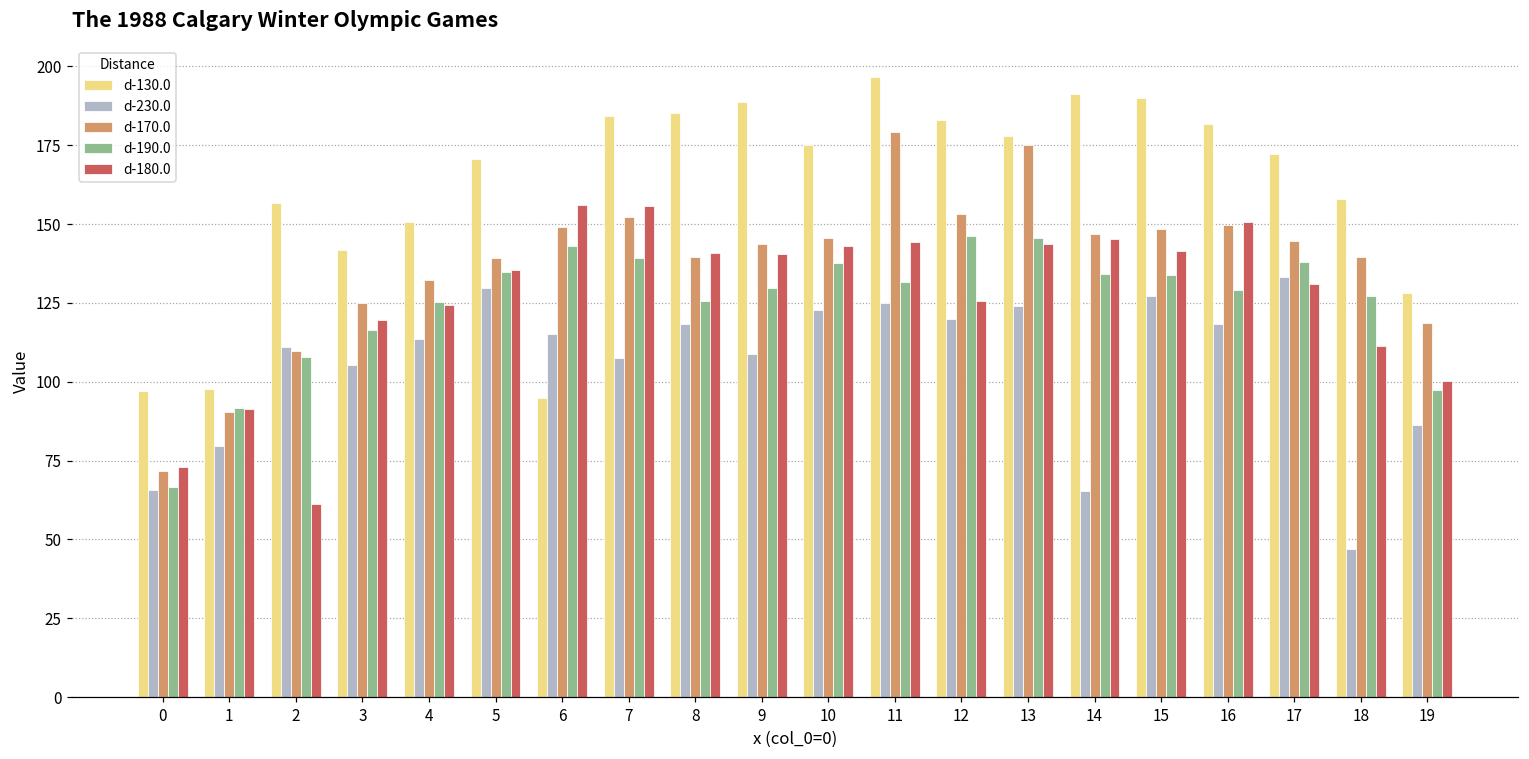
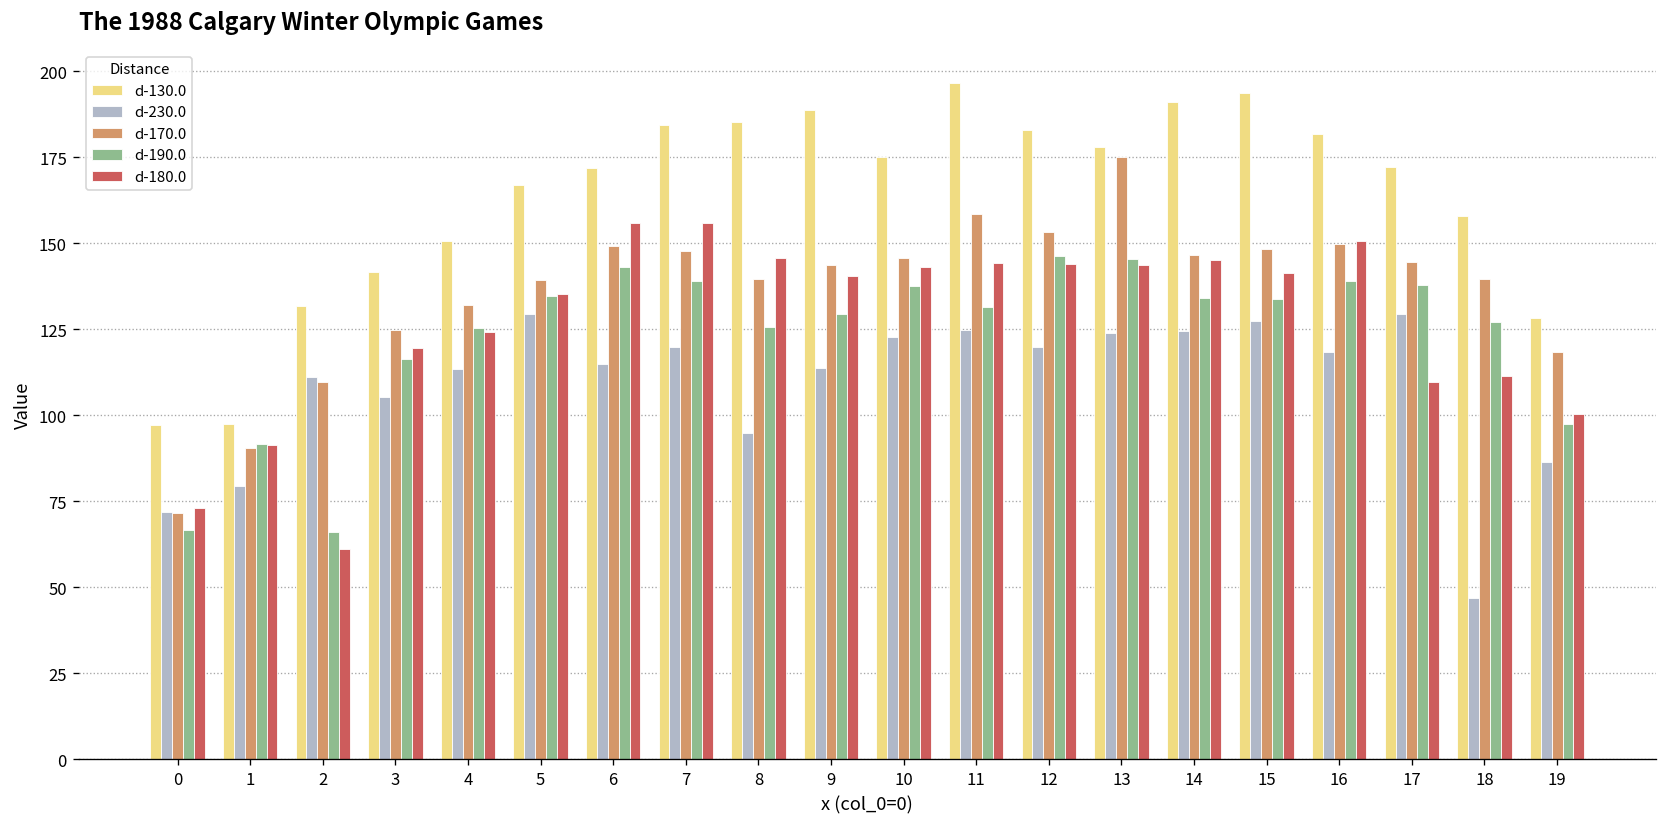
  {
    "d-130.0": {
      "0": 97,
      "1": 98,
-     "2": 157,
+     "2": 132,
      "3": 142,
      "4": 151,
-     "5": 171,
-     "6": 95,
+     "5": 167,
+     "6": 172,
      "7": 184,
      "8": 185,
      "9": 189,
      "10": 175,
      "11": 197,
      "12": 183,
      "13": 178,
      "14": 191,
-     "15": 190,
+     "15": 194,
      "16": 182,
      "17": 172,
      "18": 158,
      "19": 128
    },
    "d-230.0": {
-     "0": 66,
+     "0": 72,
      "1": 80,
      "2": 111,
      "3": 105,
      "4": 114,
      "5": 130,
      "6": 115,
-     "7": 108,
-     "8": 118,
-     "9": 109,
+     "7": 120,
+     "8": 95,
+     "9": 114,
      "10": 123,
      "11": 125,
      "12": 120,
      "13": 124,
-     "14": 65,
+     "14": 125,
      "15": 127,
      "16": 118,
-     "17": 133,
+     "17": 130,
      "18": 47,
      "19": 86
    },
    "d-170.0": {
      "0": 72,
      "1": 90,
      "2": 110,
      "3": 125,
      "4": 132,
      "5": 139,
      "6": 149,
-     "7": 152,
+     "7": 148,
      "8": 140,
      "9": 144,
      "10": 146,
-     "11": 179,
+     "11": 159,
      "12": 153,
      "13": 175,
      "14": 147,
      "15": 148,
      "16": 150,
      "17": 145,
      "18": 140,
      "19": 119
    },
    "d-190.0": {
      "0": 67,
      "1": 92,
-     "2": 108,
+     "2": 66,
      "3": 116,
      "4": 125,
      "5": 135,
      "6": 143,
      "7": 139,
      "8": 126,
      "9": 130,
      "10": 138,
      "11": 132,
      "12": 146,
      "13": 145,
      "14": 134,
      "15": 134,
-     "16": 129,
+     "16": 139,
      "17": 138,
      "18": 127,
      "19": 98
    },
    "d-180.0": {
      "0": 73,
      "1": 91,
      "2": 61,
      "3": 120,
      "4": 124,
      "5": 135,
      "6": 156,
      "7": 156,
-     "8": 141,
+     "8": 146,
      "9": 140,
      "10": 143,
      "11": 144,
-     "12": 126,
+     "12": 144,
      "13": 144,
      "14": 145,
      "15": 141,
      "16": 151,
-     "17": 131,
+     "17": 110,
      "18": 111,
      "19": 100
    }
  }
